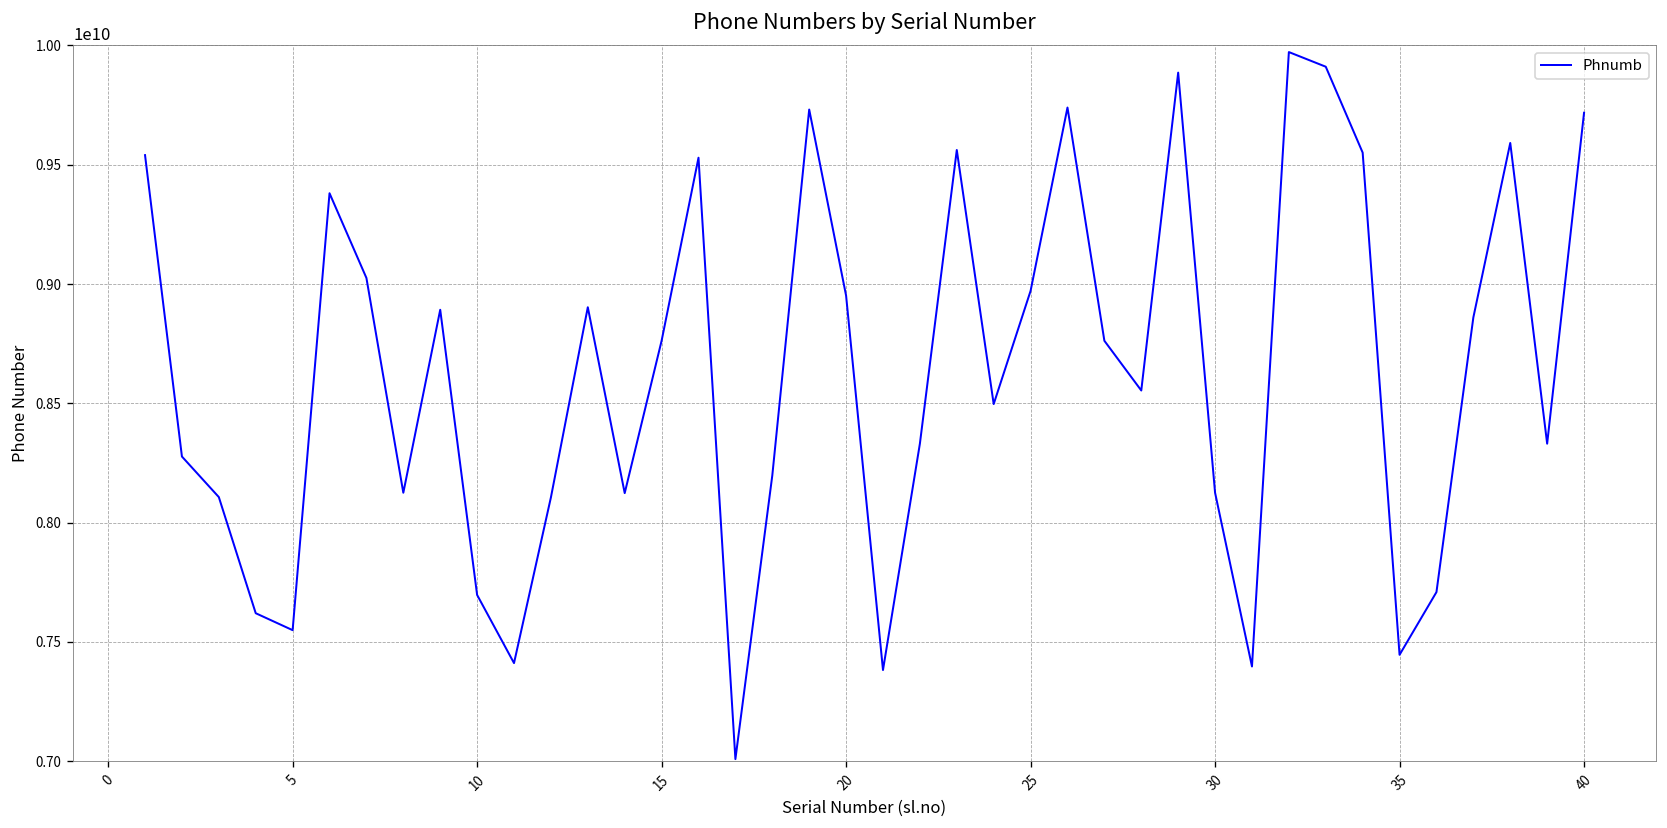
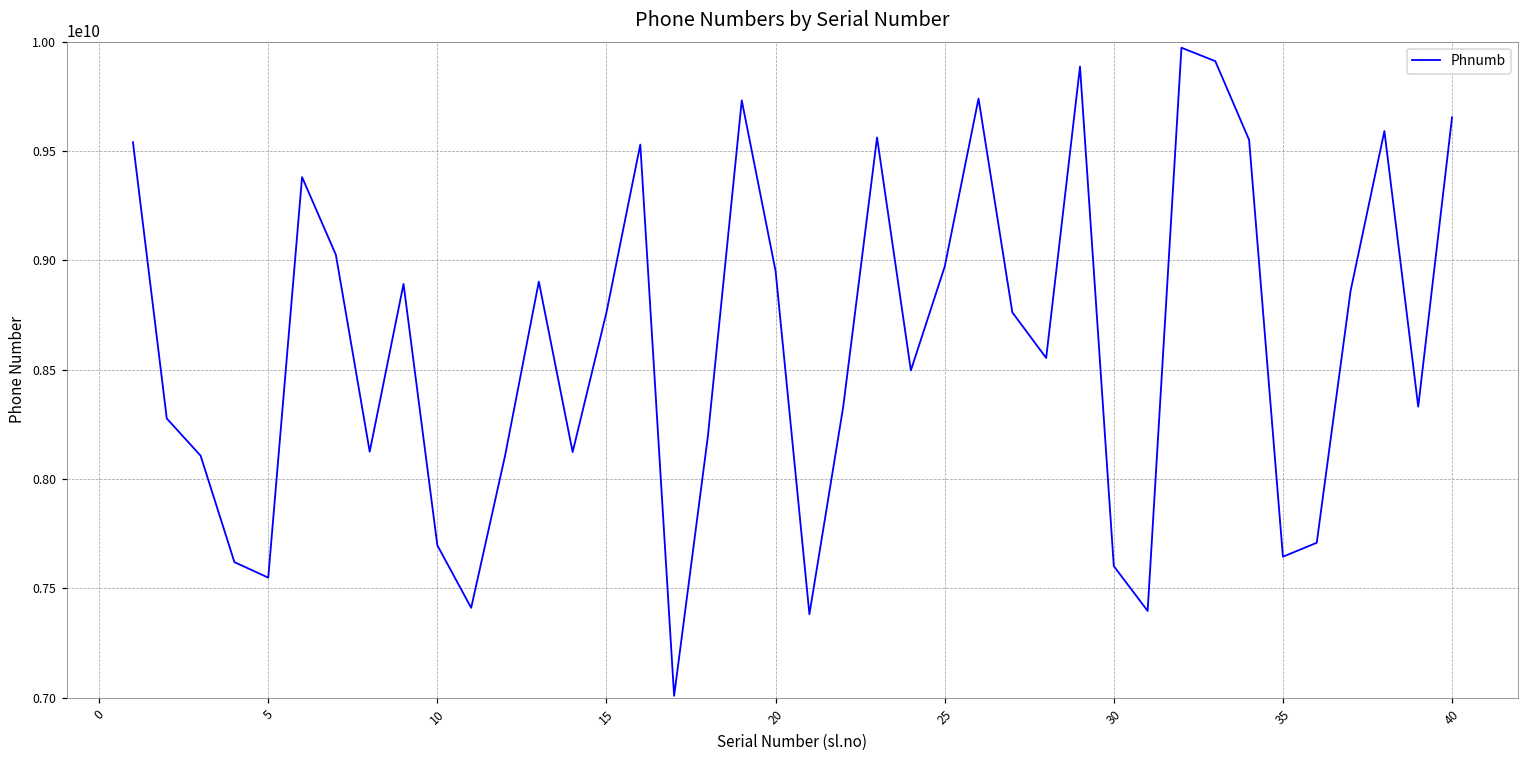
  {
    "5": 7550000000,
    "10": 7700000000,
    "15": 8760000000,
    "20": 8950000000,
    "25": 8970000000,
-   "30": 8130000000,
-   "35": 7450000000,
-   "40": 9720000000
+   "30": 7600000000,
+   "35": 7640000000,
+   "40": 9650000000
  }
